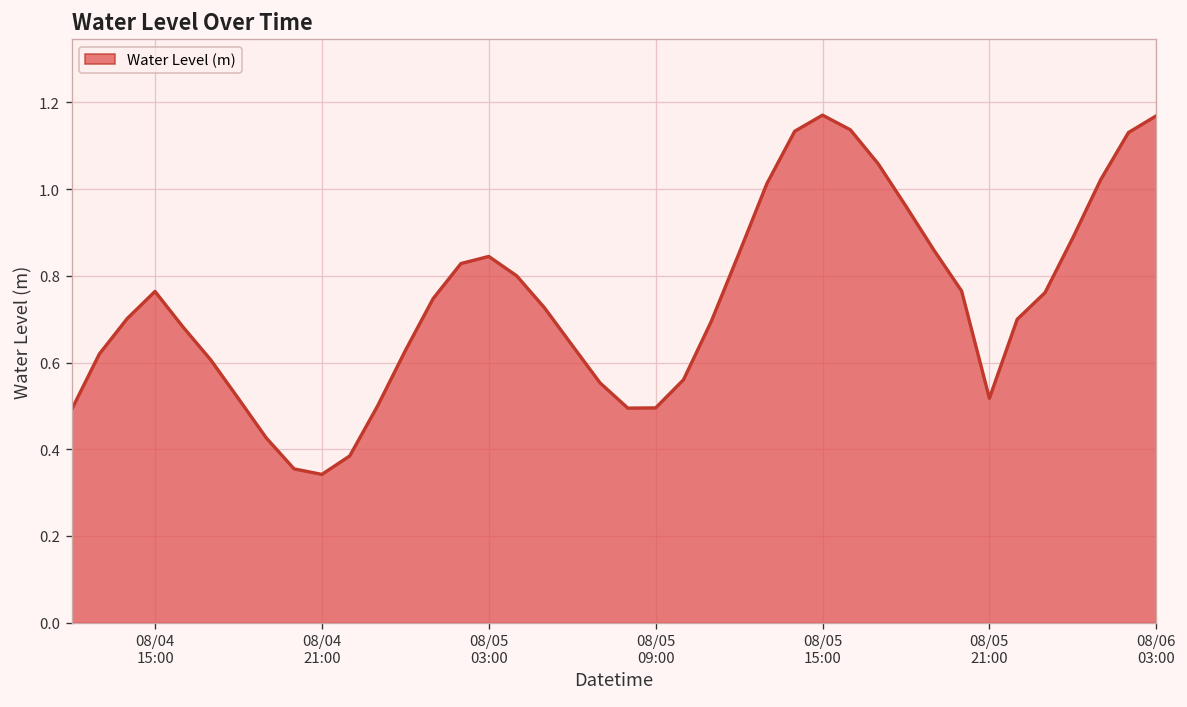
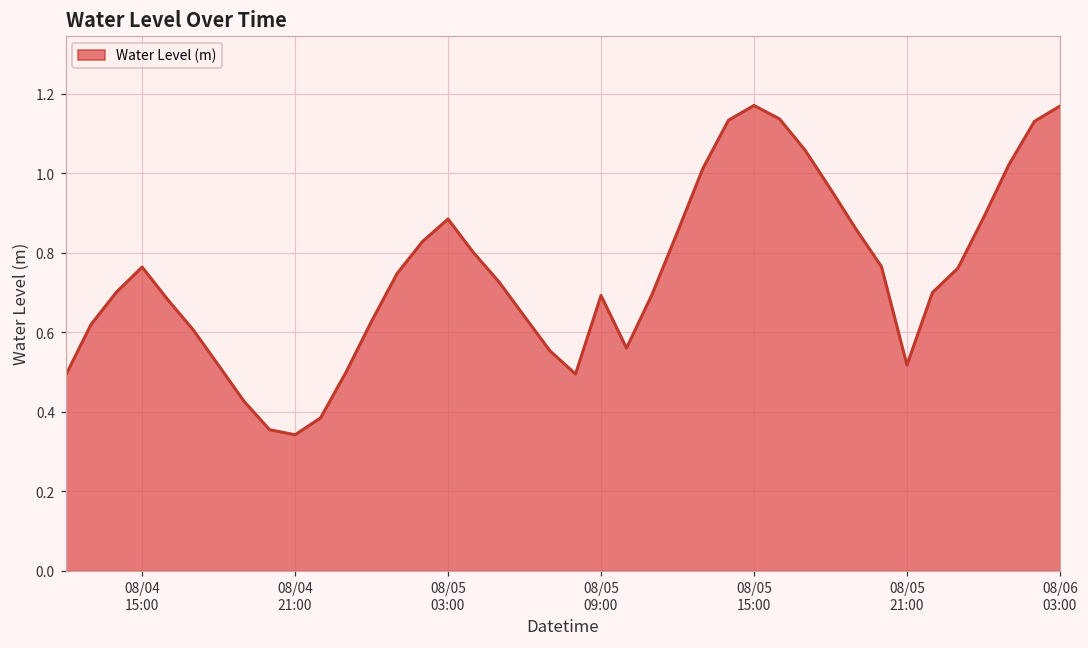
  {
    "08/04 15:00": 0.76,
    "08/04 21:00": 0.34,
-   "08/05 03:00": 0.84,
-   "08/05 09:00": 0.50,
+   "08/05 03:00": 0.88,
+   "08/05 09:00": 0.69,
    "08/05 15:00": 1.17,
    "08/05 21:00": 0.52,
    "08/06 03:00": 1.17
  }
